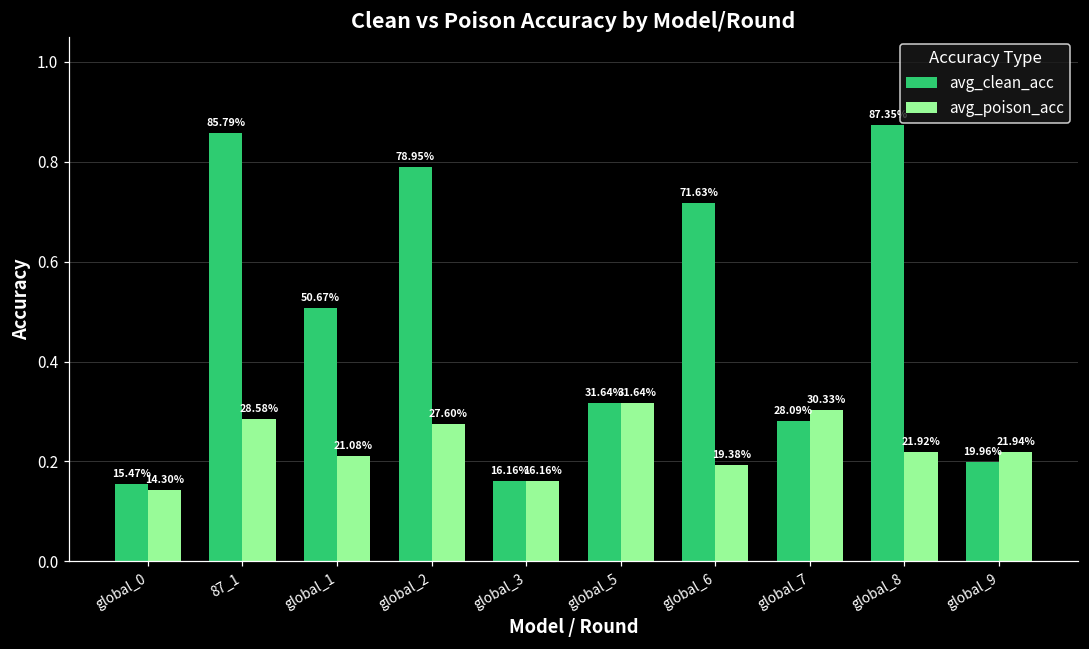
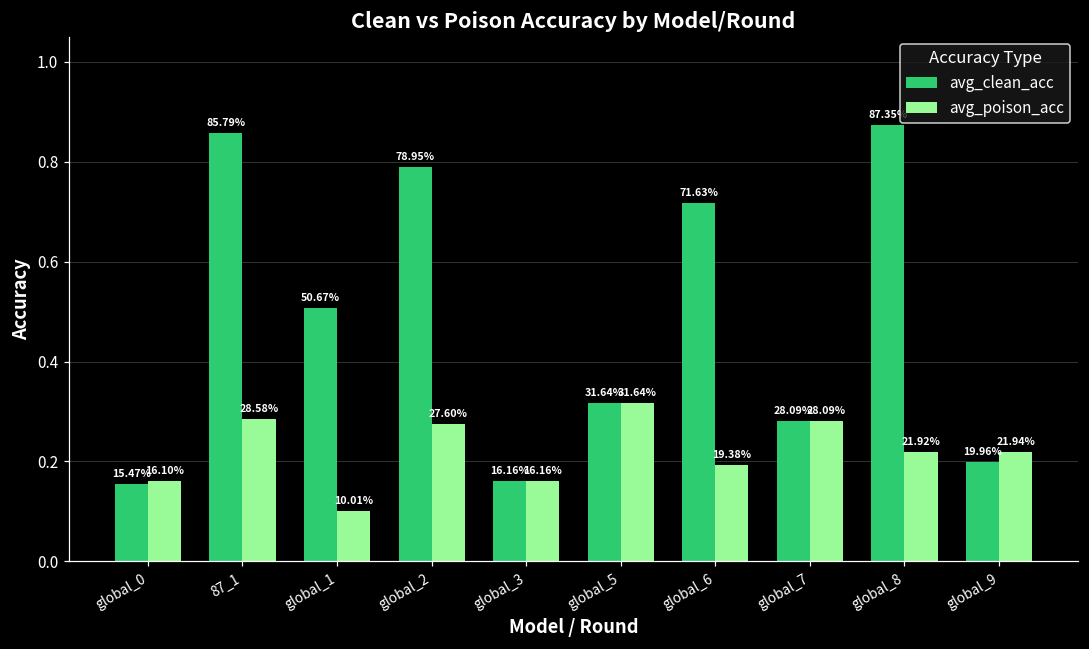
  {
    "avg_clean_acc": {
      "global_0": "15.47%",
      "87_1": "85.79%",
      "global_1": "50.67%",
      "global_2": "78.95%",
      "global_6": "71.63%",
      "global_9": "19.96%"
    },
    "avg_poison_acc": {
-     "global_0": "14.30%",
+     "global_0": "16.10%",
      "87_1": "28.58%",
-     "global_1": "21.08%",
+     "global_1": "10.01%",
      "global_2": "27.60%",
      "global_6": "19.38%",
-     "global_7": "30.33%",
+     "global_7": "28.09%",
      "global_8": "21.92%",
      "global_9": "21.94%"
    }
  }
